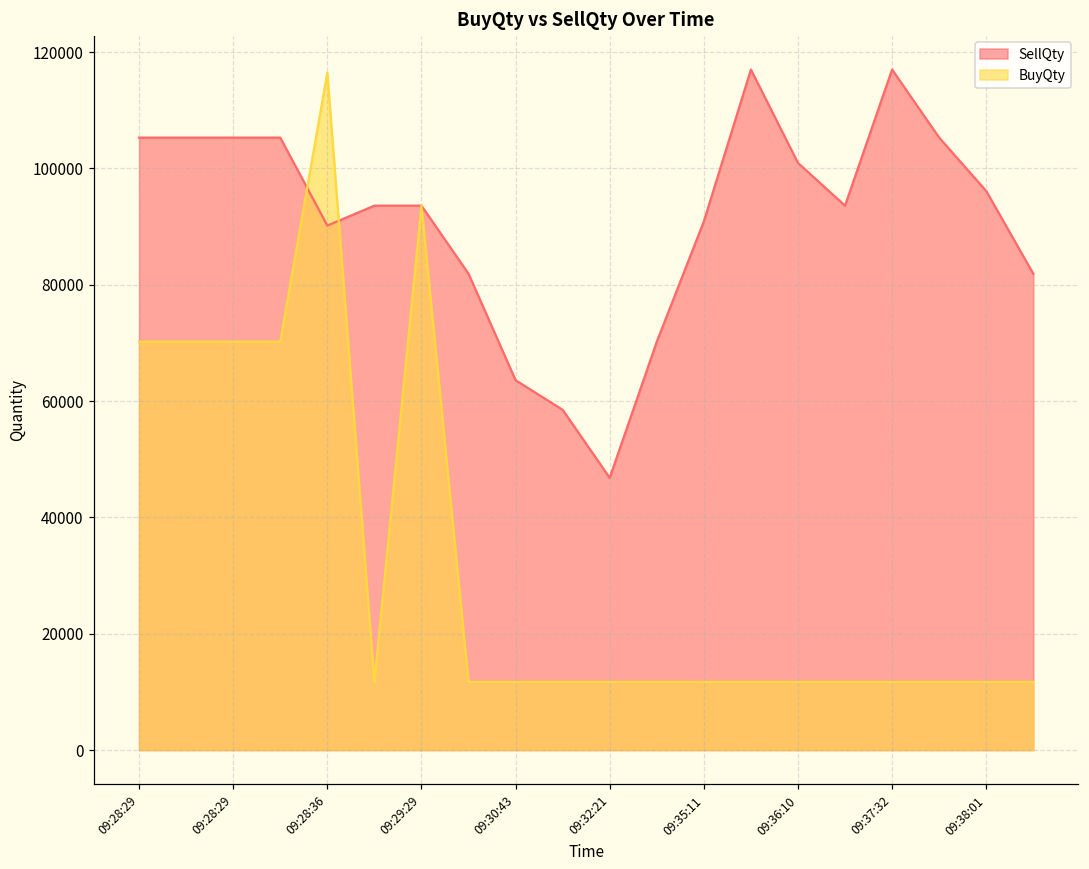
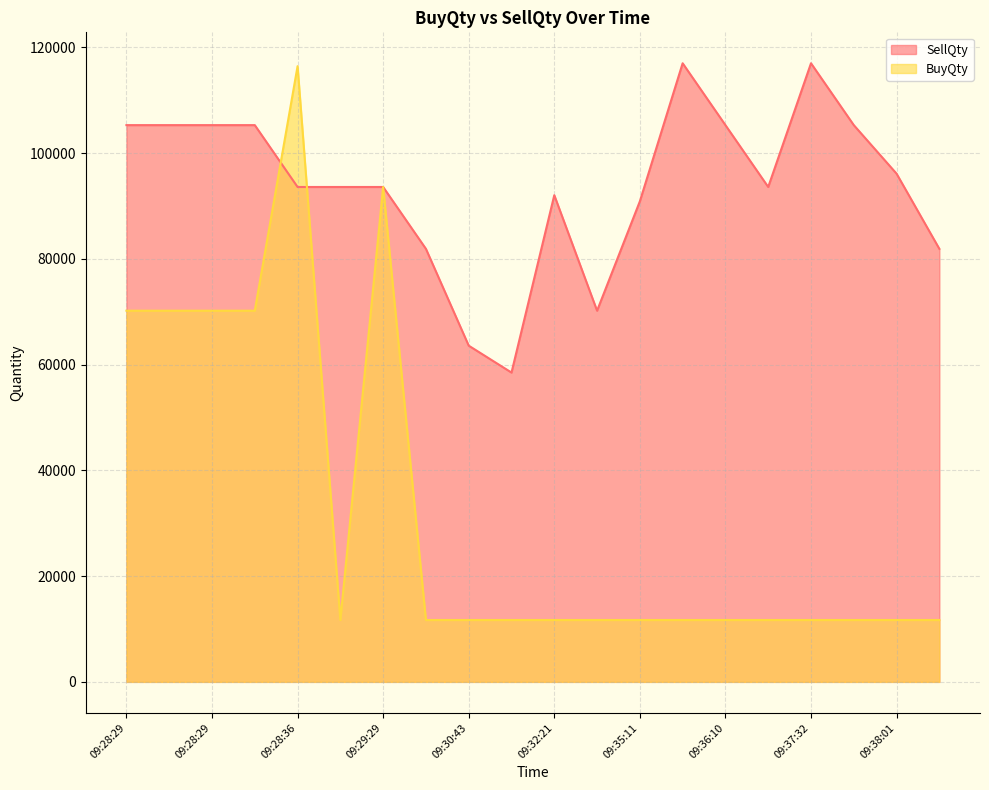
  {
    "SellQty": {
-     "09:28:36": 90000,
+     "09:28:36": 94000,
      "09:30:43": 64000,
-     "09:32:21": 47000,
+     "09:32:21": 92000,
      "09:35:11": 91000,
-     "09:36:10": 101000,
+     "09:36:10": 105000,
      "09:37:32": 117000,
      "09:38:01": 96000
    },
    "BuyQty": {
      "09:28:36": 116000,
      "09:30:43": 12000,
      "09:32:21": 12000,
      "09:35:11": 12000,
      "09:36:10": 12000,
      "09:37:32": 12000,
      "09:38:01": 12000
    }
  }
